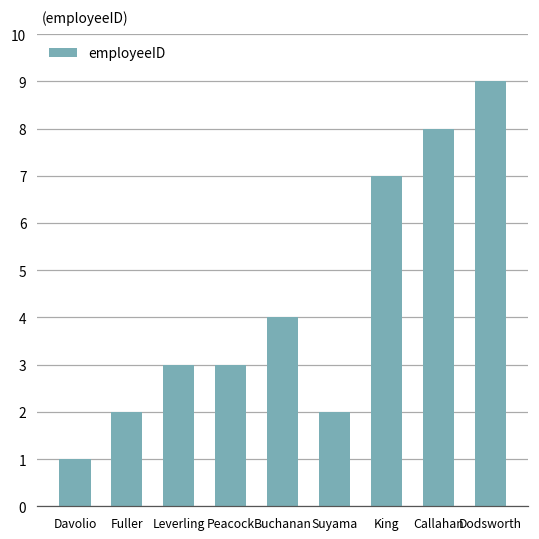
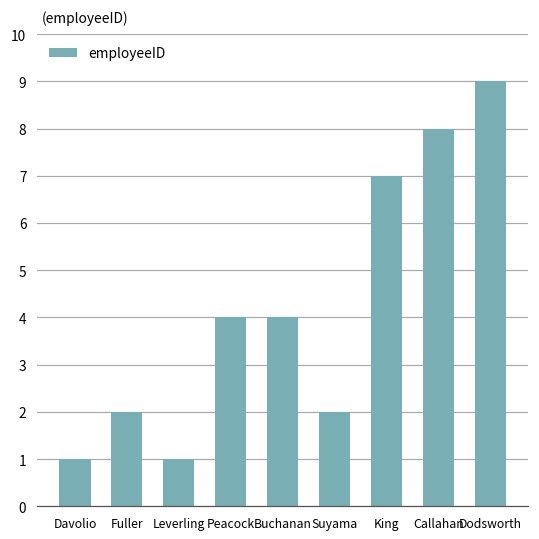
  {
    "Davolio": 1,
    "Fuller": 2,
-   "Leverling": 3,
-   "Peacock": 3,
+   "Leverling": 1,
+   "Peacock": 4,
    "Buchanan": 4,
    "Suyama": 2,
    "King": 7,
    "Callahan": 8,
    "Dodsworth": 9
  }
